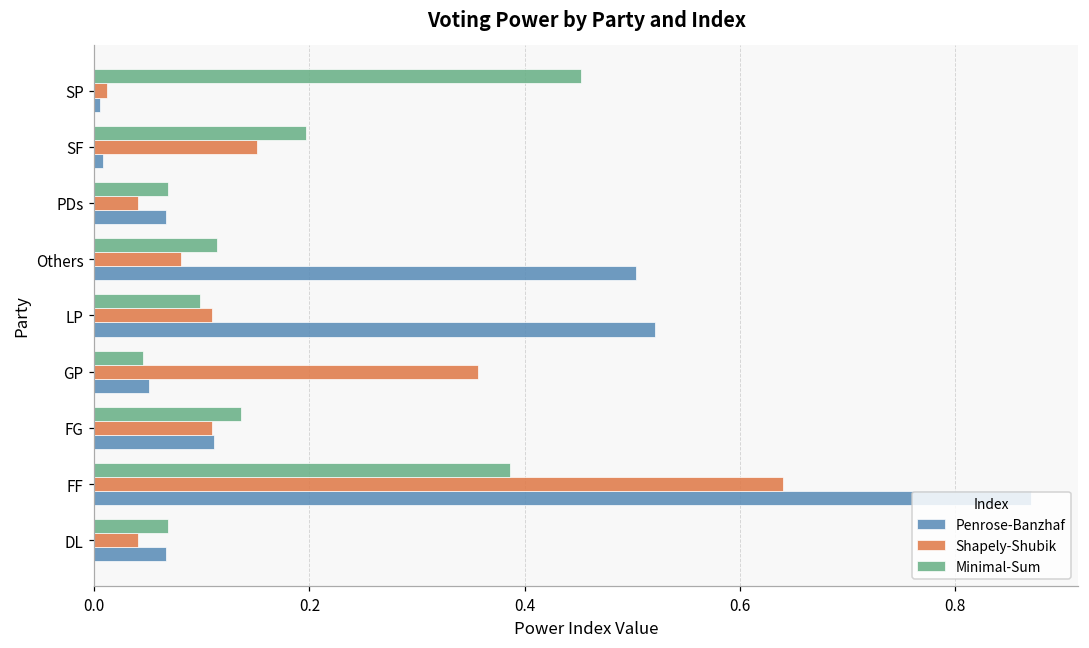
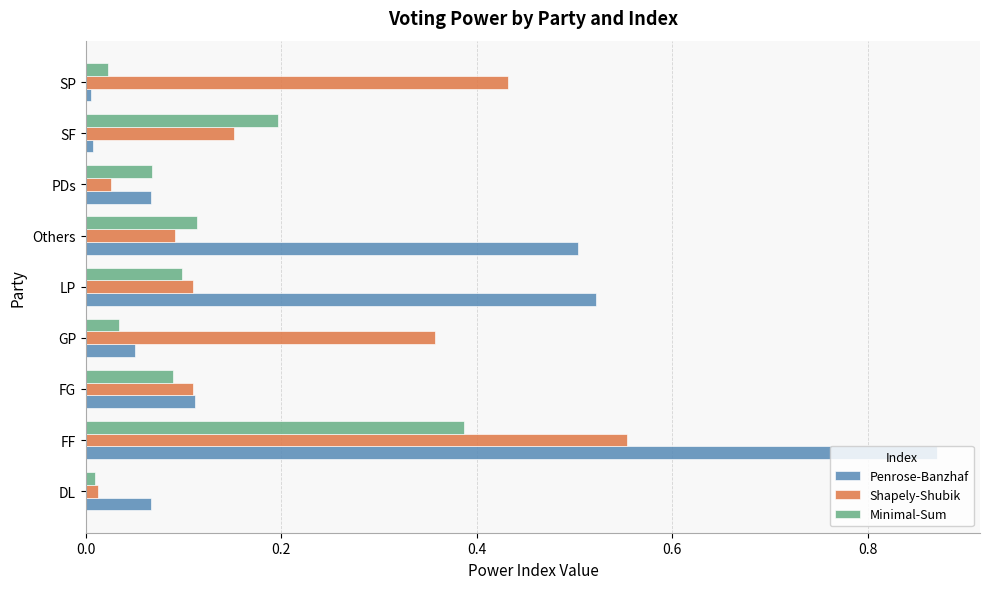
  {
    "Penrose-Banzhaf": {
      "SP": 0.01,
      "SF": 0.01,
      "PDs": 0.07,
      "Others": 0.50,
      "LP": 0.52,
      "GP": 0.05,
      "FG": 0.11,
      "DL": 0.07
    },
    "Shapely-Shubik": {
-     "SP": 0.01,
+     "SP": 0.43,
      "SF": 0.15,
-     "PDs": 0.04,
-     "Others": 0.08,
+     "PDs": 0.03,
+     "Others": 0.09,
      "LP": 0.11,
      "GP": 0.36,
      "FG": 0.11,
-     "FF": 0.64,
-     "DL": 0.04
+     "FF": 0.55,
+     "DL": 0.01
    },
    "Minimal-Sum": {
-     "SP": 0.45,
+     "SP": 0.02,
      "SF": 0.20,
      "PDs": 0.07,
      "Others": 0.11,
      "LP": 0.10,
-     "GP": 0.05,
-     "FG": 0.14,
+     "GP": 0.03,
+     "FG": 0.09,
      "FF": 0.39,
-     "DL": 0.07
+     "DL": 0.01
    }
  }
